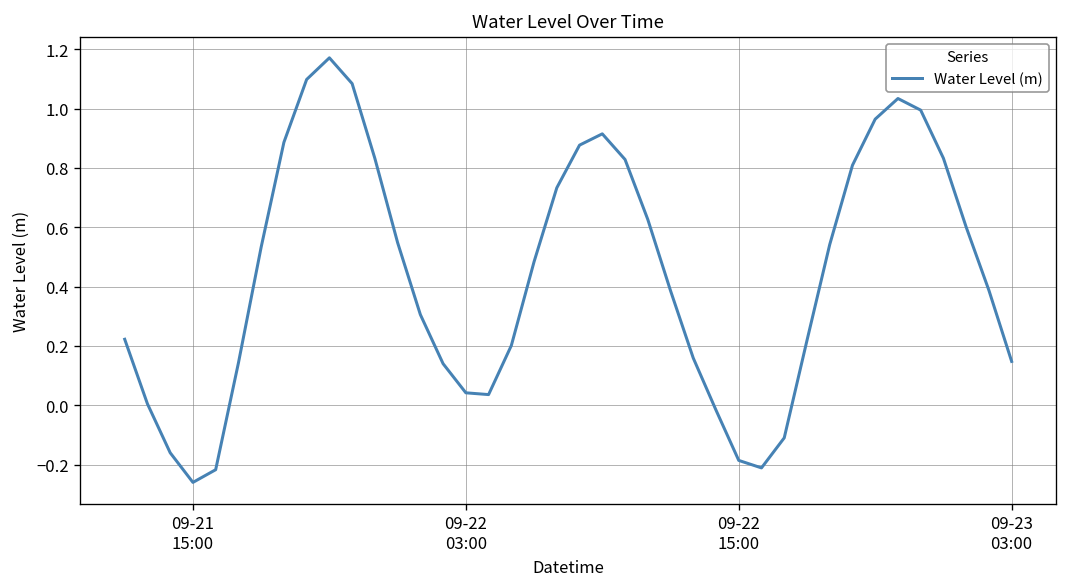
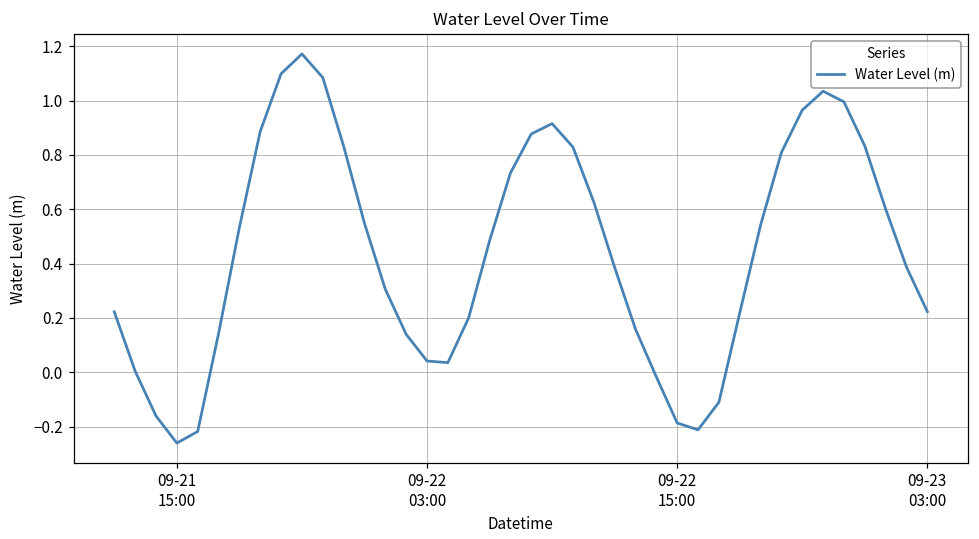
  {
    "09-21 15:00": -0.26,
    "09-22 03:00": 0.04,
    "09-22 15:00": -0.19,
-   "09-23 03:00": 0.15
+   "09-23 03:00": 0.22
  }
